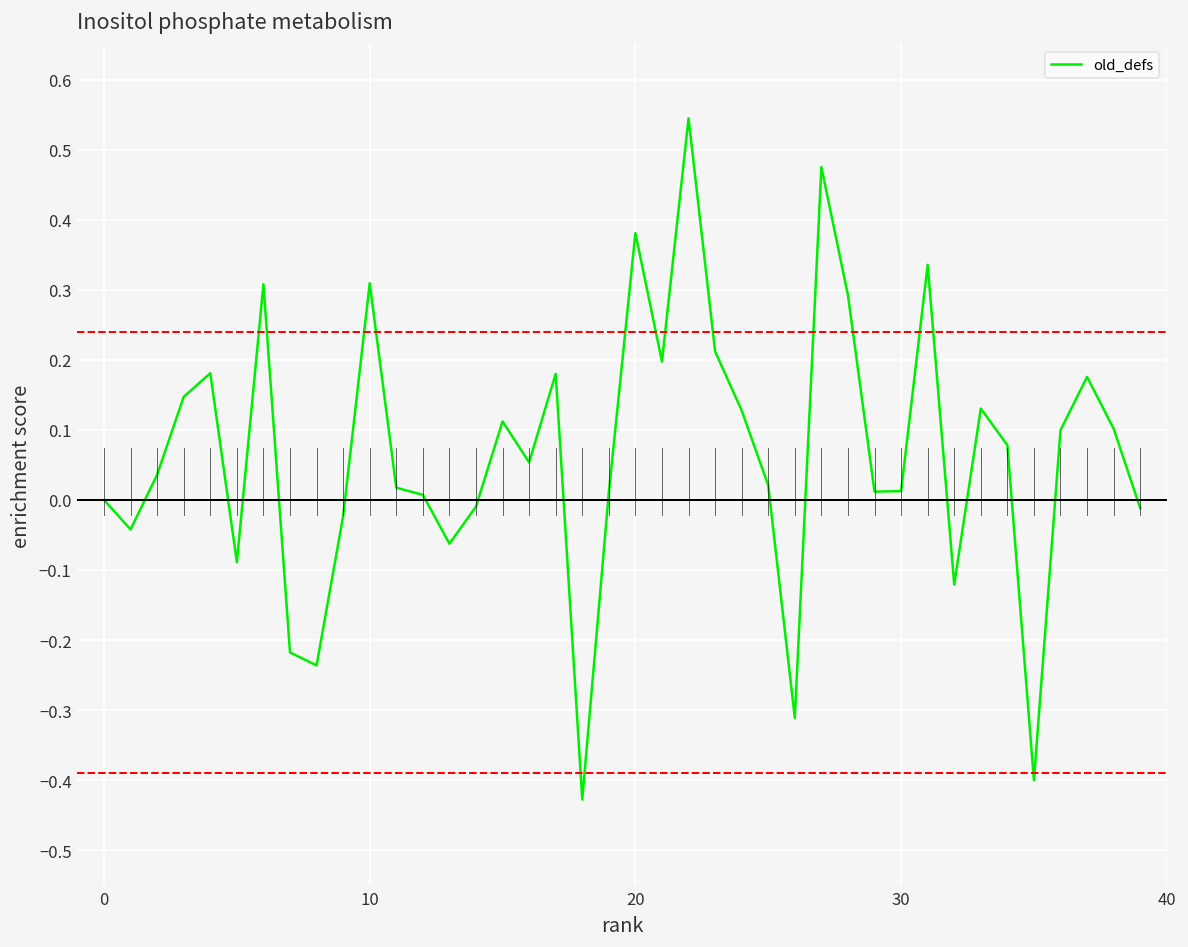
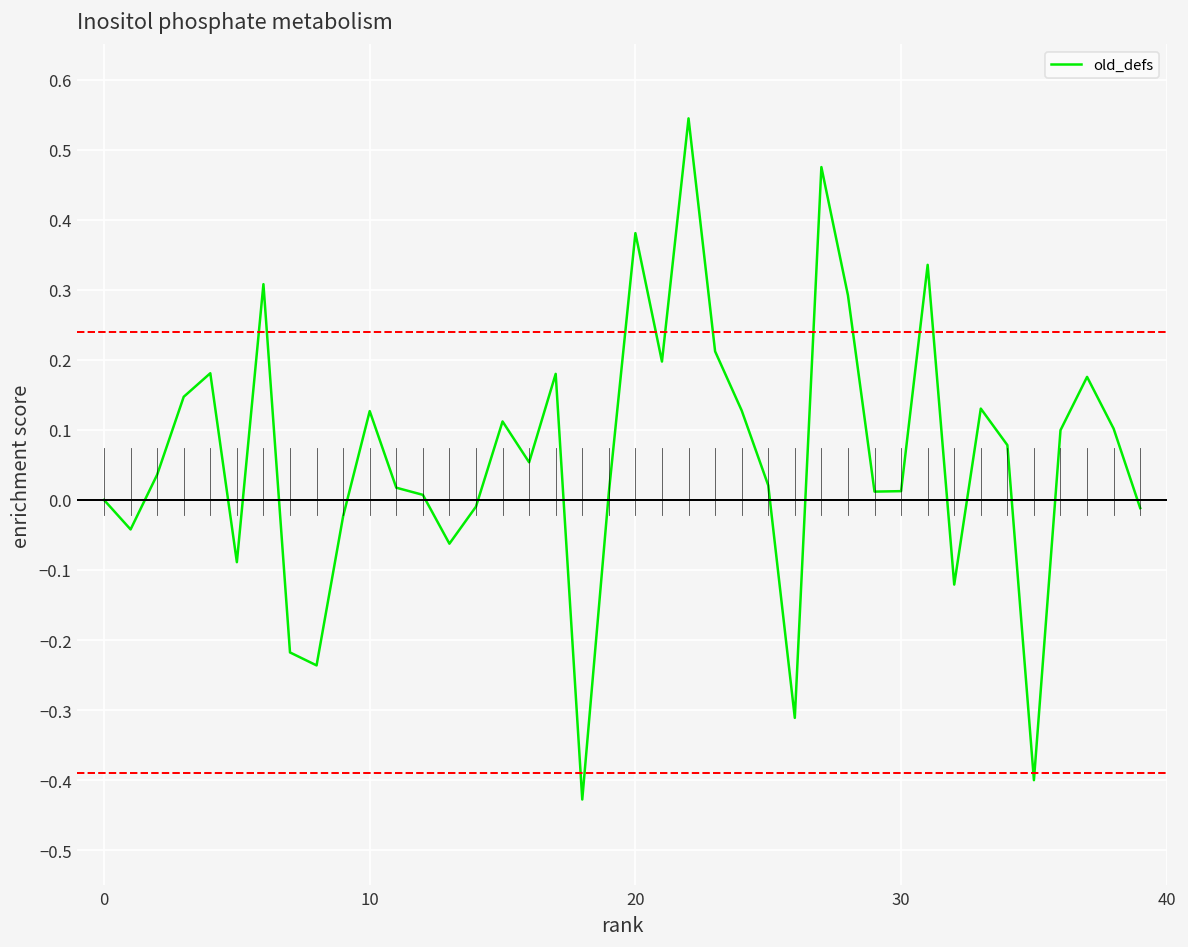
  {
    "0": 0.00,
-   "10": 0.31,
+   "10": 0.13,
    "20": 0.38,
    "30": 0.01
  }
